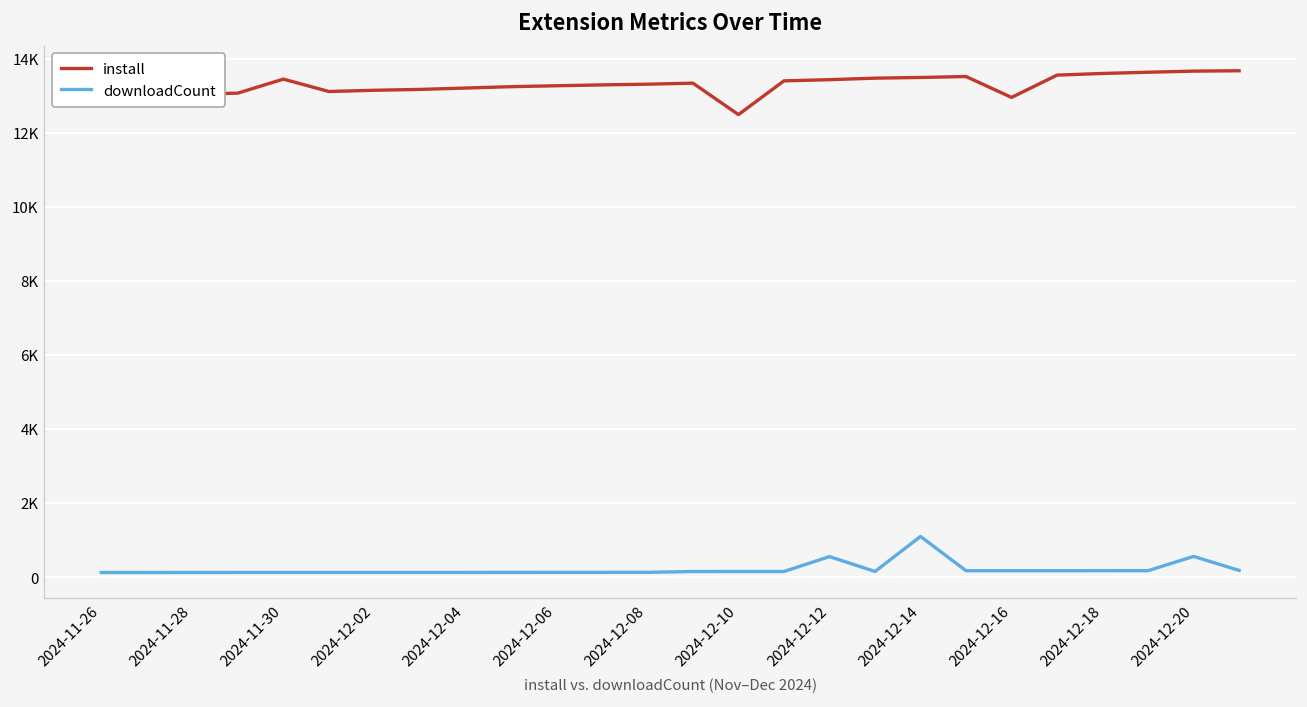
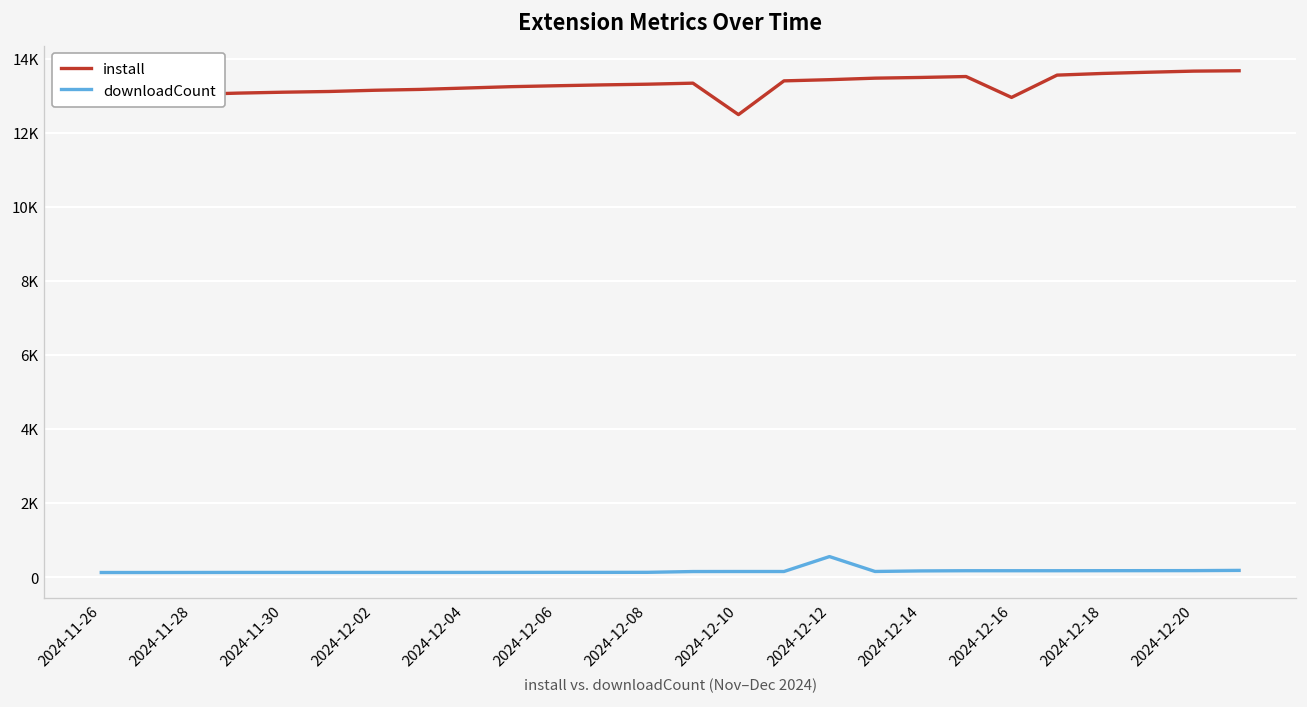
  {
    "install": {
-     "2024-11-30": 13400,
+     "2024-11-30": 13100,
      "2024-12-02": 13100,
      "2024-12-04": 13200,
      "2024-12-06": 13300,
      "2024-12-08": 13300,
      "2024-12-10": 12500,
      "2024-12-12": 13400,
      "2024-12-14": 13500,
      "2024-12-16": 13000,
      "2024-12-18": 13600,
      "2024-12-20": 13700
    },
    "downloadCount": {
      "2024-11-26": 100,
      "2024-11-28": 100,
      "2024-11-30": 100,
      "2024-12-02": 100,
      "2024-12-04": 100,
      "2024-12-06": 100,
      "2024-12-08": 100,
      "2024-12-10": 100,
      "2024-12-12": 600,
-     "2024-12-14": 1100,
+     "2024-12-14": 200,
      "2024-12-16": 200,
      "2024-12-18": 200,
-     "2024-12-20": 600
+     "2024-12-20": 200
    }
  }
